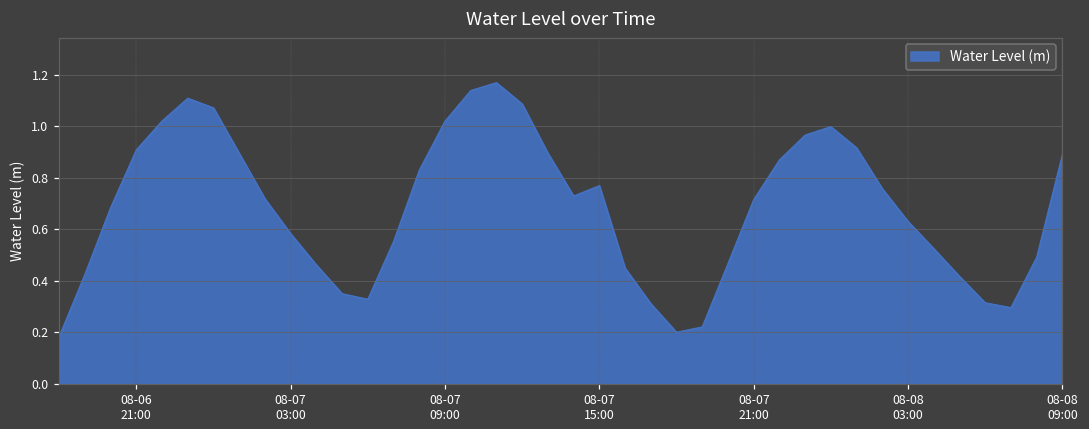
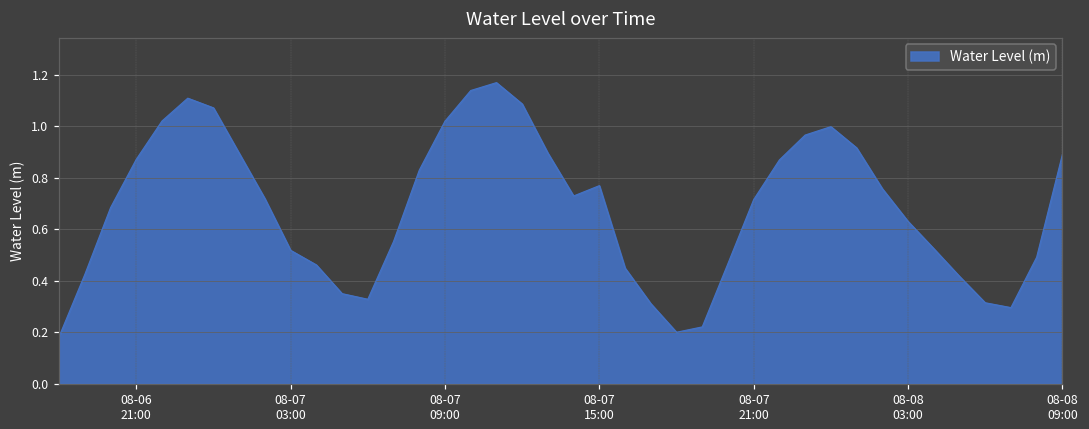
  {
-   "08-06 21:00": 0.91,
-   "08-07 03:00": 0.58,
+   "08-06 21:00": 0.87,
+   "08-07 03:00": 0.52,
    "08-07 09:00": 1.02,
    "08-07 15:00": 0.77,
    "08-07 21:00": 0.71,
    "08-08 03:00": 0.63,
    "08-08 09:00": 0.89
  }
